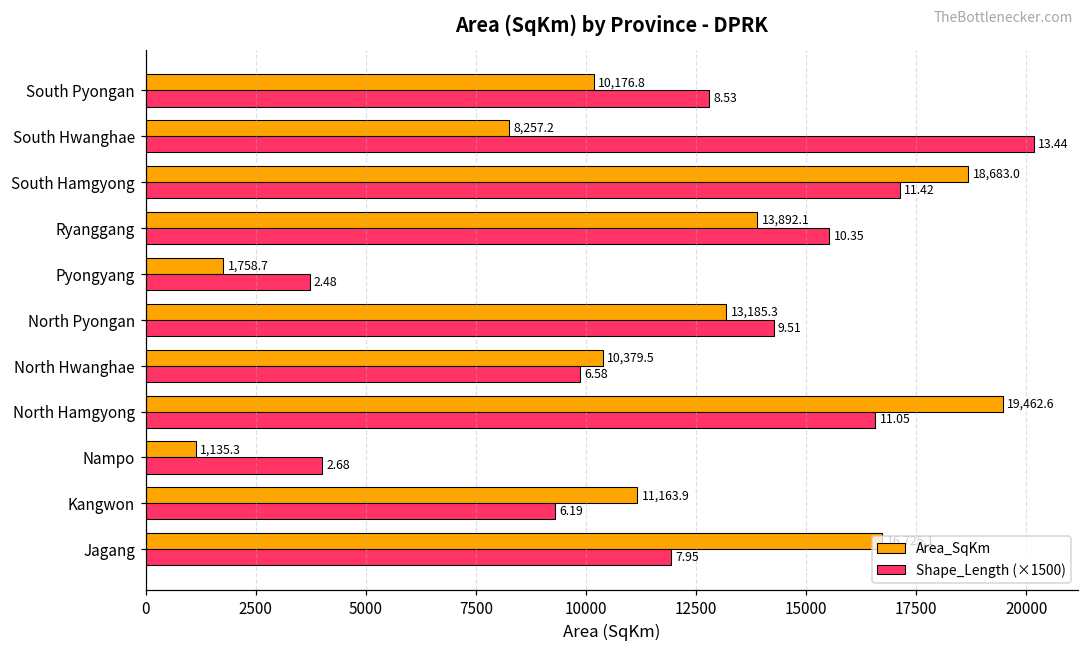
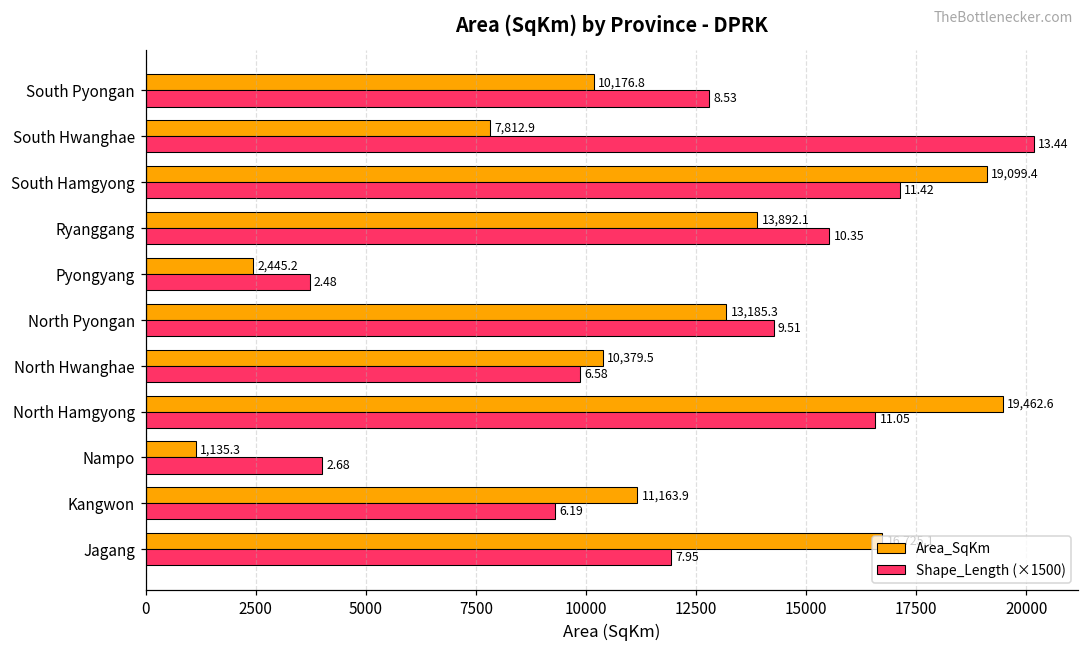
  {
    "Area_SqKm": {
      "South Pyongan": "10,176.8",
-     "South Hwanghae": "8,257.2",
-     "South Hamgyong": "18,683.0",
+     "South Hwanghae": "7,812.9",
+     "South Hamgyong": "19,099.4",
      "Ryanggang": "13,892.1",
-     "Pyongyang": "1,758.7",
+     "Pyongyang": "2,445.2",
      "North Pyongan": "13,185.3",
      "North Hwanghae": "10,379.5",
      "North Hamgyong": "19,462.6",
      "Nampo": "1,135.3",
      "Kangwon": "11,163.9"
    }
  }
